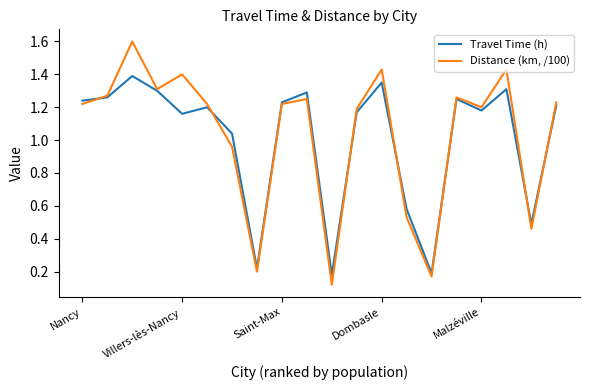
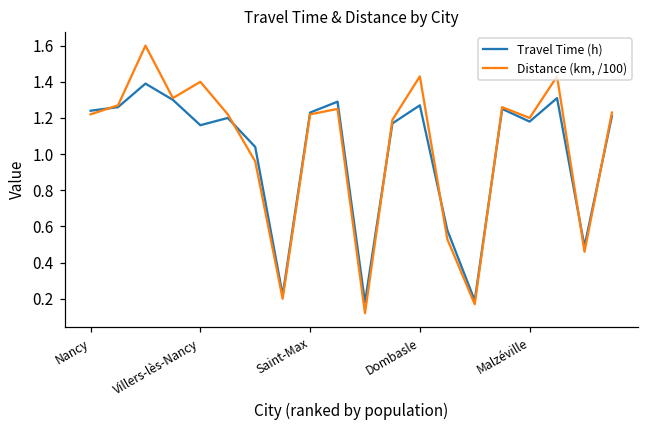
  {
    "Travel Time (h)": {
      "Nancy": 1.24,
      "Villers-lès-Nancy": 1.16,
-     "Dombasle": 1.35,
+     "Dombasle": 1.27,
      "Malzéville": 1.18
    },
    "Distance (km, /100)": {
      "Nancy": 1.22,
      "Villers-lès-Nancy": 1.40,
      "Dombasle": 1.43,
      "Malzéville": 1.20
    }
  }
